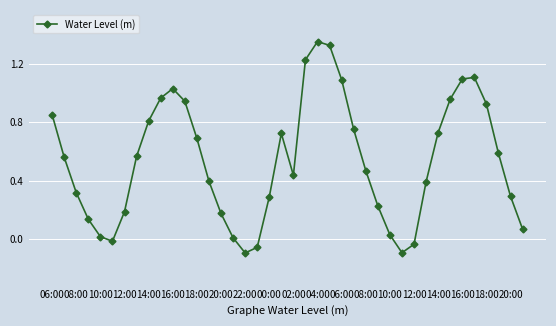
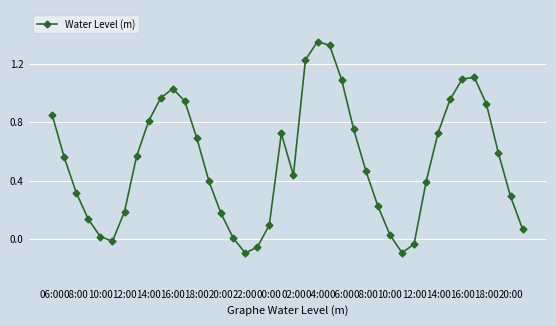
  {
    "22:00": -0.10,
-   "00:00": 0.29,
+   "00:00": 0.09,
    "02:00": 0.44,
    "04:00": 1.35
  }
